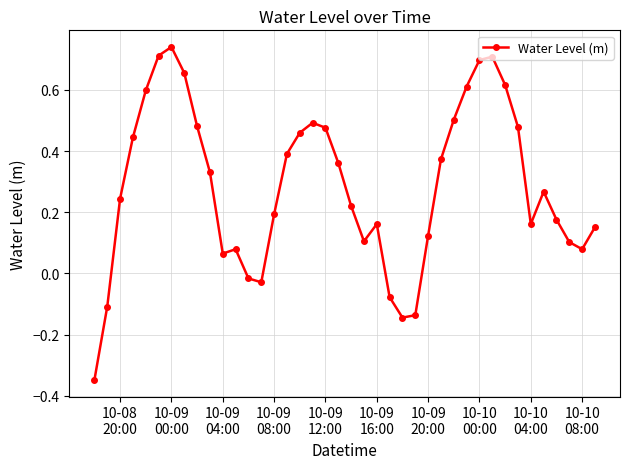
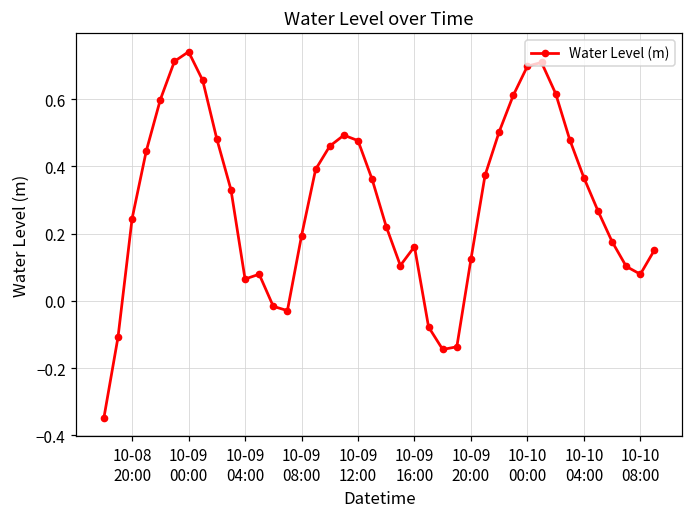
  {
    "10-08 20:00": 0.24,
    "10-09 00:00": 0.74,
    "10-09 04:00": 0.06,
    "10-09 08:00": 0.19,
    "10-09 12:00": 0.48,
    "10-09 16:00": 0.16,
    "10-09 20:00": 0.12,
    "10-10 00:00": 0.70,
-   "10-10 04:00": 0.16,
+   "10-10 04:00": 0.37,
    "10-10 08:00": 0.08
  }
